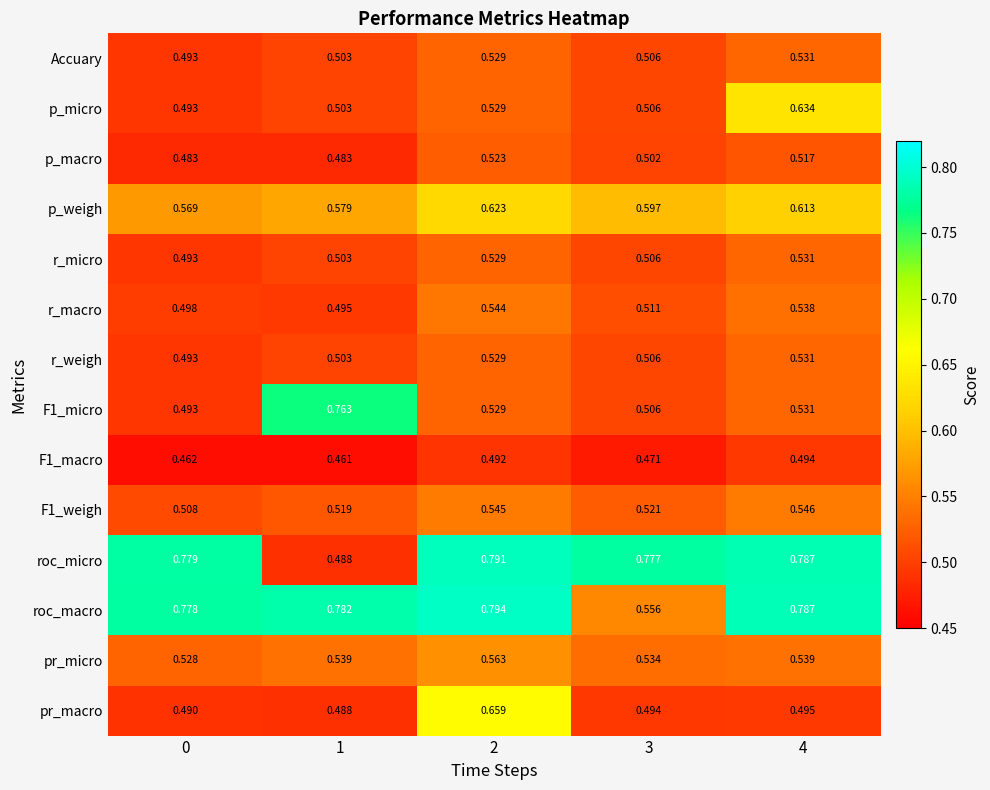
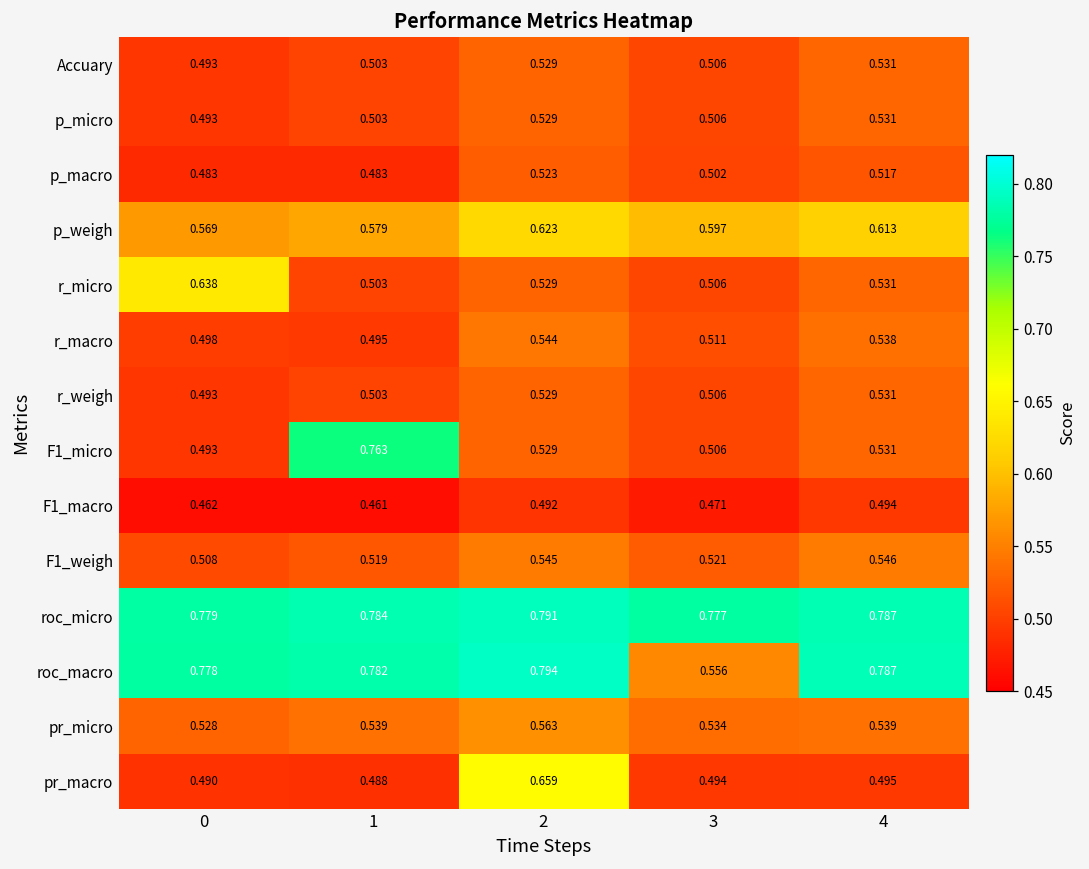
  {
    "Accuary": {
      "0": 0.493,
      "1": 0.503,
      "2": 0.529,
      "3": 0.506,
      "4": 0.531
    },
    "p_micro": {
      "0": 0.493,
      "1": 0.503,
      "2": 0.529,
      "3": 0.506,
-     "4": 0.634
+     "4": 0.531
    },
    "p_macro": {
      "0": 0.483,
      "1": 0.483,
      "2": 0.523,
      "3": 0.502,
      "4": 0.517
    },
    "p_weigh": {
      "0": 0.569,
      "1": 0.579,
      "2": 0.623,
      "3": 0.597,
      "4": 0.613
    },
    "r_micro": {
-     "0": 0.493,
+     "0": 0.638,
      "1": 0.503,
      "2": 0.529,
      "3": 0.506,
      "4": 0.531
    },
    "r_macro": {
      "0": 0.498,
      "1": 0.495,
      "2": 0.544,
      "3": 0.511,
      "4": 0.538
    },
    "r_weigh": {
      "0": 0.493,
      "1": 0.503,
      "2": 0.529,
      "3": 0.506,
      "4": 0.531
    },
    "F1_micro": {
      "0": 0.493,
      "1": 0.763,
      "2": 0.529,
      "3": 0.506,
      "4": 0.531
    },
    "F1_macro": {
      "0": 0.462,
      "1": 0.461,
      "2": 0.492,
      "3": 0.471,
      "4": 0.494
    },
    "F1_weigh": {
      "0": 0.508,
      "1": 0.519,
      "2": 0.545,
      "3": 0.521,
      "4": 0.546
    },
    "roc_micro": {
      "0": 0.779,
-     "1": 0.488,
+     "1": 0.784,
      "2": 0.791,
      "3": 0.777,
      "4": 0.787
    },
    "roc_macro": {
      "0": 0.778,
      "1": 0.782,
      "2": 0.794,
      "3": 0.556,
      "4": 0.787
    },
    "pr_micro": {
      "0": 0.528,
      "1": 0.539,
      "2": 0.563,
      "3": 0.534,
      "4": 0.539
    },
    "pr_macro": {
      "0": 0.490,
      "1": 0.488,
      "2": 0.659,
      "3": 0.494,
      "4": 0.495
    }
  }
